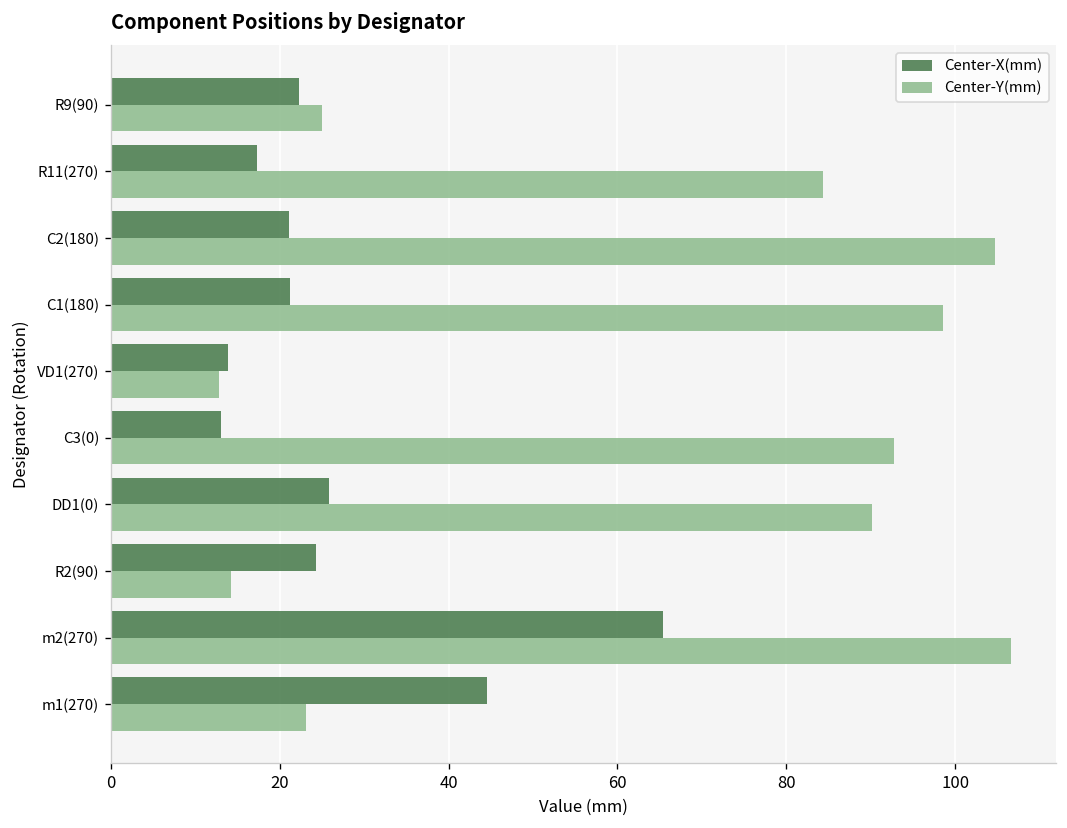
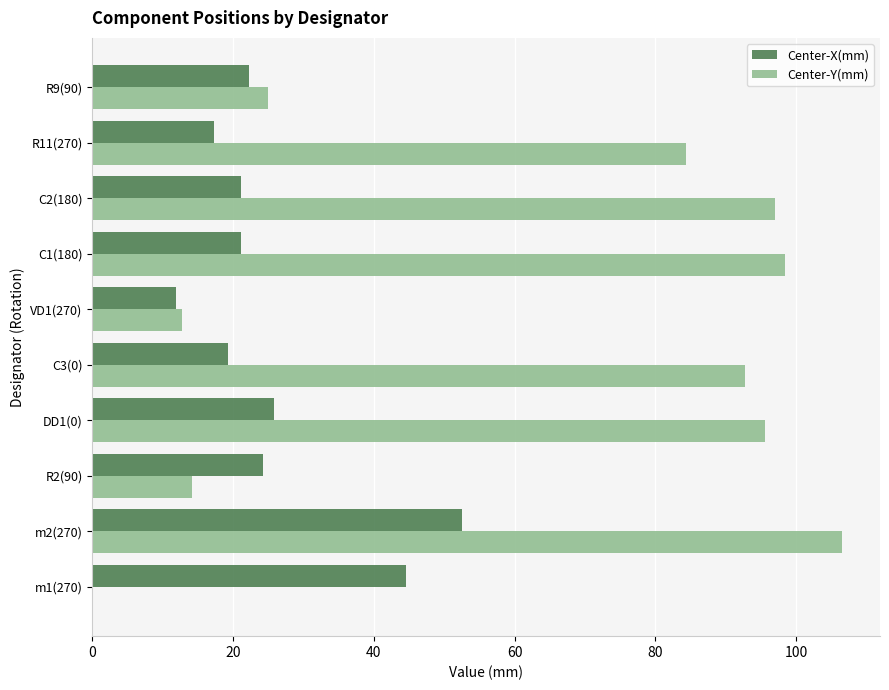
  {
    "Center-X(mm)": {
      "R9(90)": 22,
      "R11(270)": 17,
      "C2(180)": 21,
      "C1(180)": 21,
-     "VD1(270)": 14,
-     "C3(0)": 13,
+     "VD1(270)": 12,
+     "C3(0)": 19,
      "DD1(0)": 26,
      "R2(90)": 24,
-     "m2(270)": 65,
+     "m2(270)": 53,
      "m1(270)": 45
    },
    "Center-Y(mm)": {
      "R9(90)": 25,
      "R11(270)": 84,
-     "C2(180)": 105,
+     "C2(180)": 97,
      "C1(180)": 99,
      "VD1(270)": 13,
      "C3(0)": 93,
-     "DD1(0)": 90,
+     "DD1(0)": 96,
      "R2(90)": 14,
      "m2(270)": 107,
-     "m1(270)": 23
+     "m1(270)": 0
    }
  }
